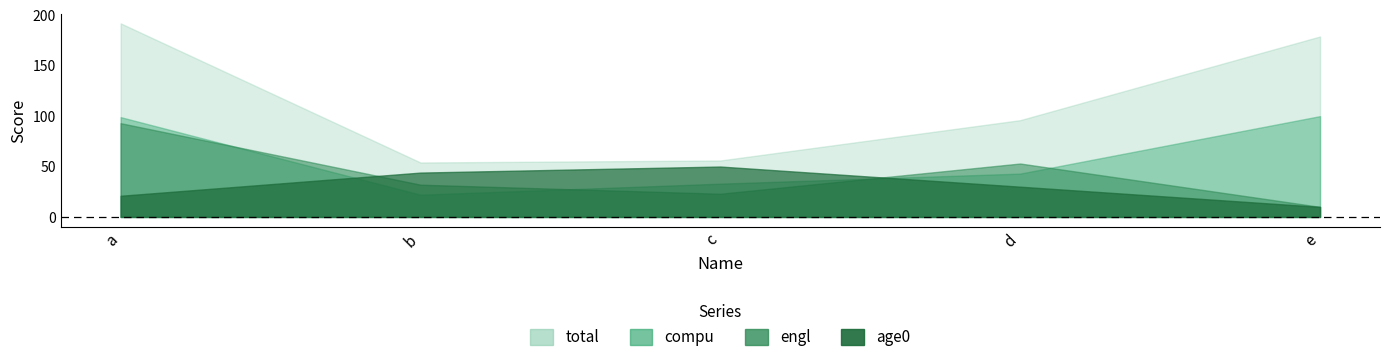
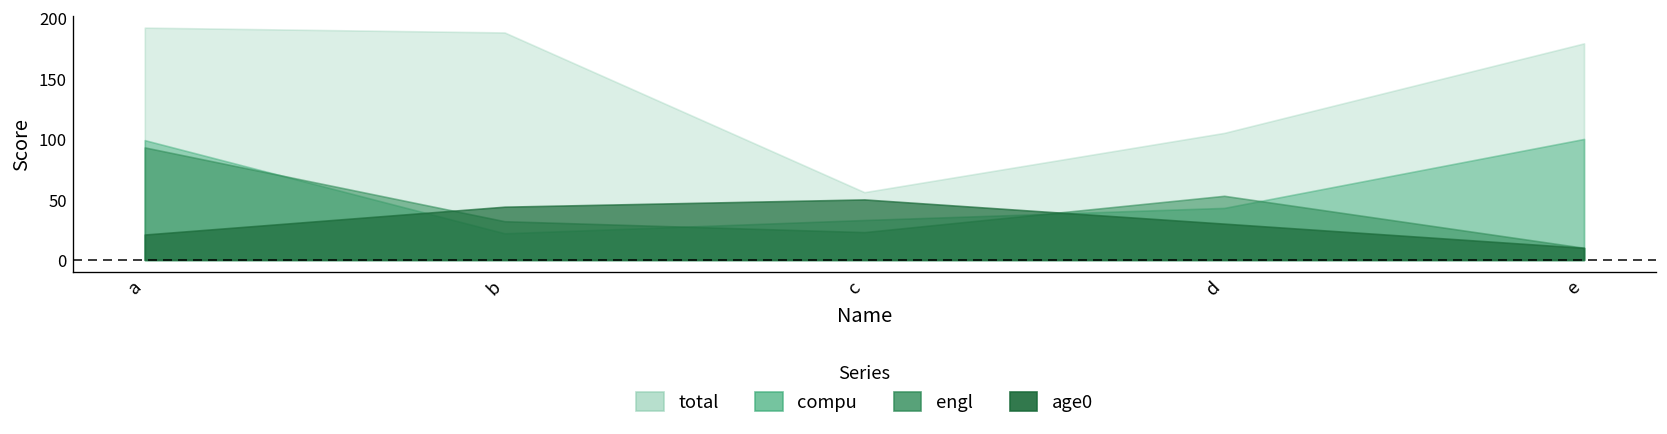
  {
    "total": {
      "a": 192,
-     "b": 54,
+     "b": 188,
      "c": 56,
-     "d": 96,
+     "d": 105,
      "e": 179
    }
  }
